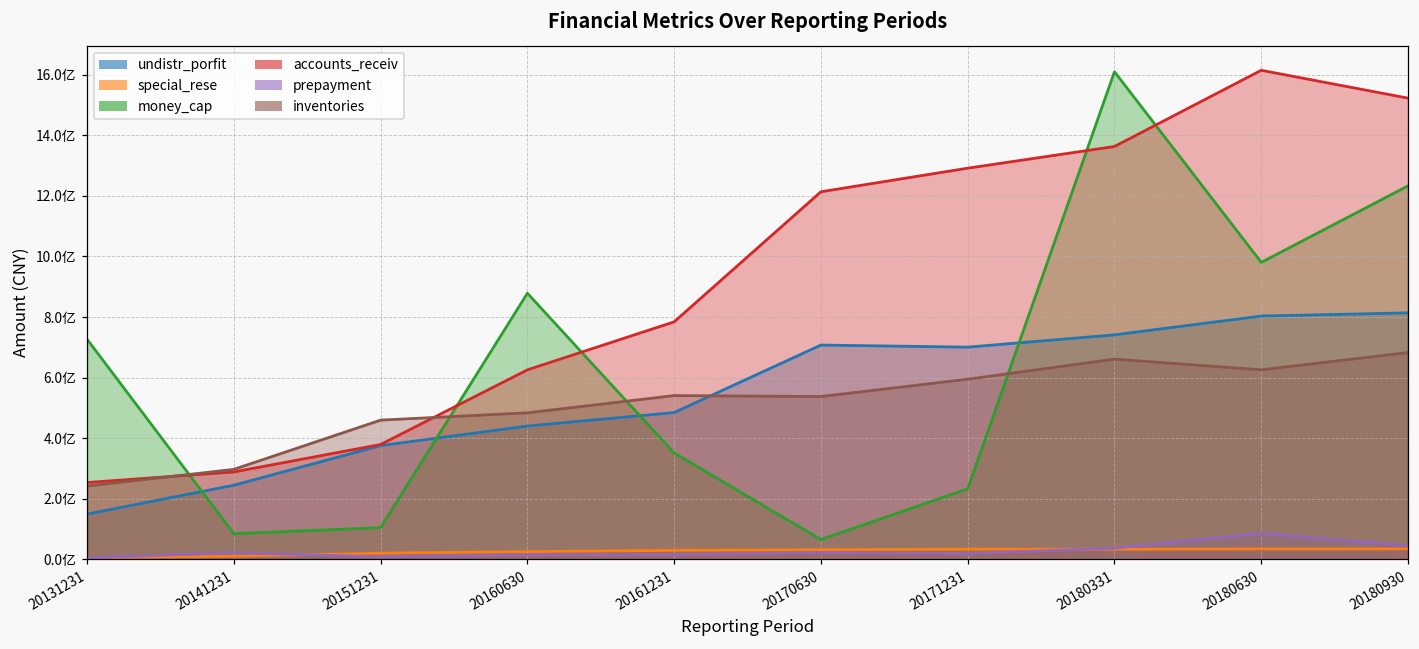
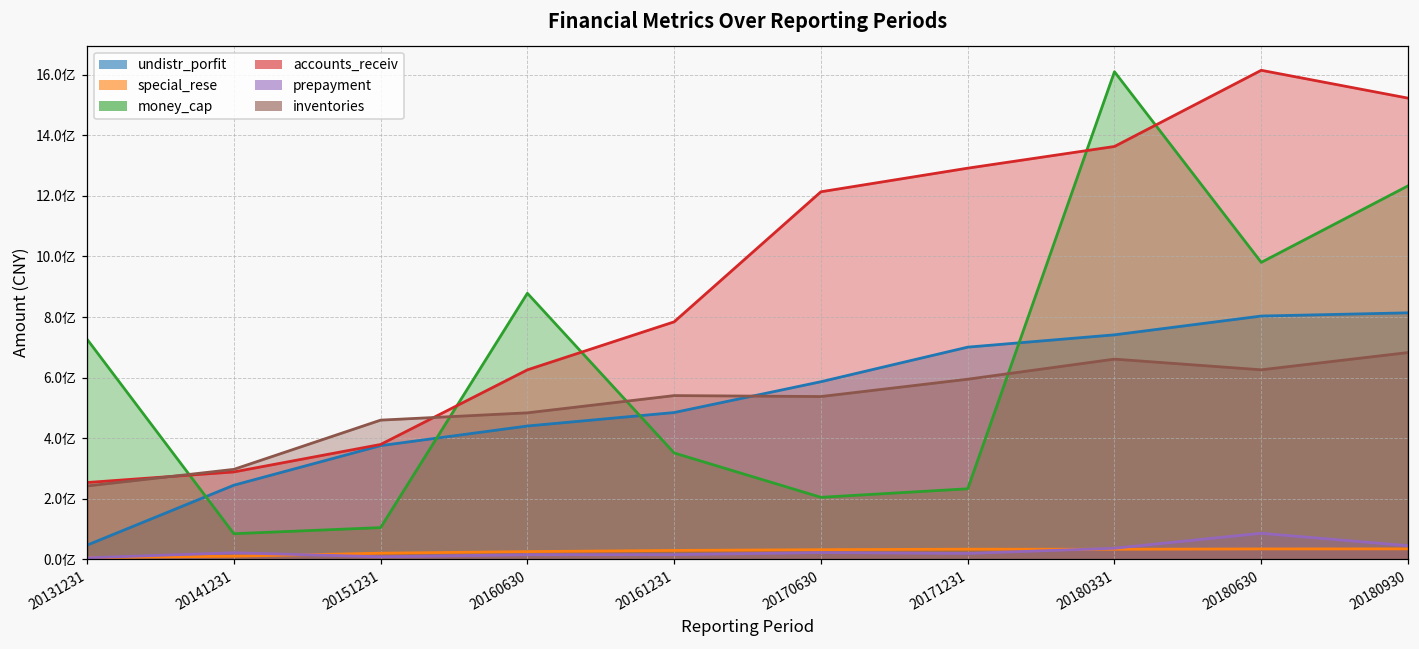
  {
    "undistr_porfit": {
-     "20131231": "1.5亿",
+     "20131231": "0.5亿",
      "20141231": "2.4亿",
      "20160630": "4.4亿",
      "20161231": "4.8亿",
-     "20170630": "7.1亿",
+     "20170630": "5.9亿",
      "20171231": "7.0亿",
      "20180331": "7.4亿",
      "20180630": "8.0亿",
      "20180930": "8.1亿"
    },
    "money_cap": {
      "20131231": "7.3亿",
      "20141231": "0.8亿",
      "20151231": "1.0亿",
      "20160630": "8.8亿",
      "20161231": "3.5亿",
-     "20170630": "0.7亿",
+     "20170630": "2.0亿",
      "20171231": "2.3亿",
      "20180331": "16.1亿",
      "20180630": "9.8亿",
      "20180930": "12.3亿"
    },
    "prepayment": {
      "20141231": "0.2亿",
      "20151231": "0.1亿",
      "20160630": "0.2亿",
      "20161231": "0.2亿",
      "20170630": "0.2亿",
      "20171231": "0.2亿",
      "20180630": "0.9亿",
      "20180930": "0.4亿"
    }
  }
